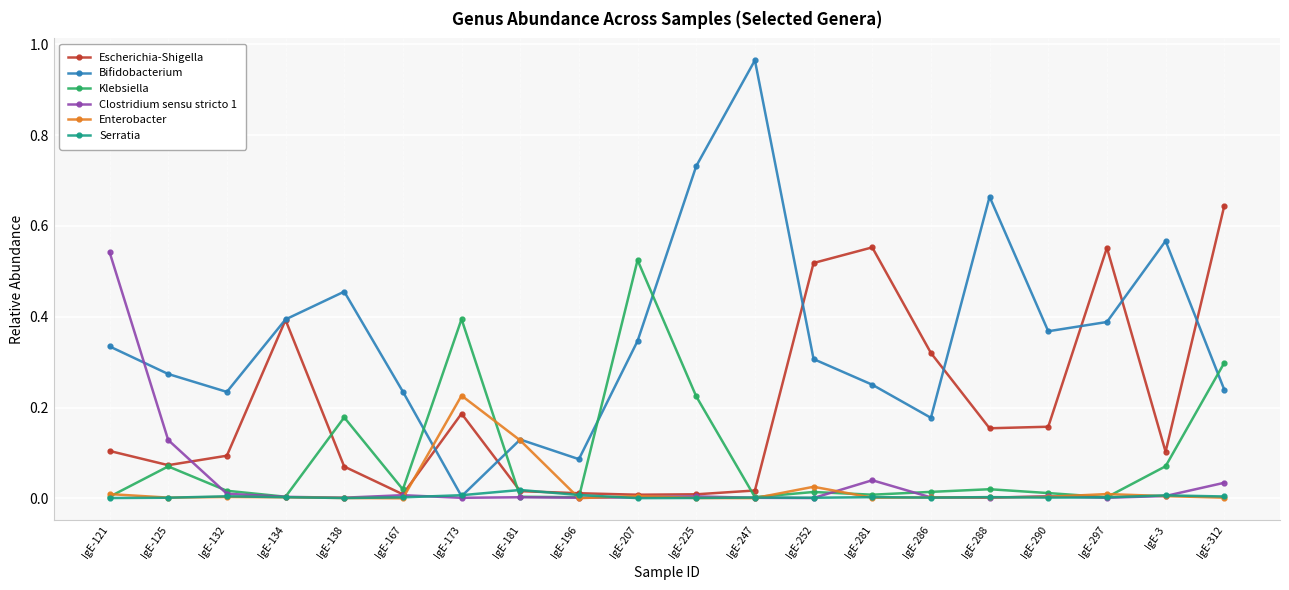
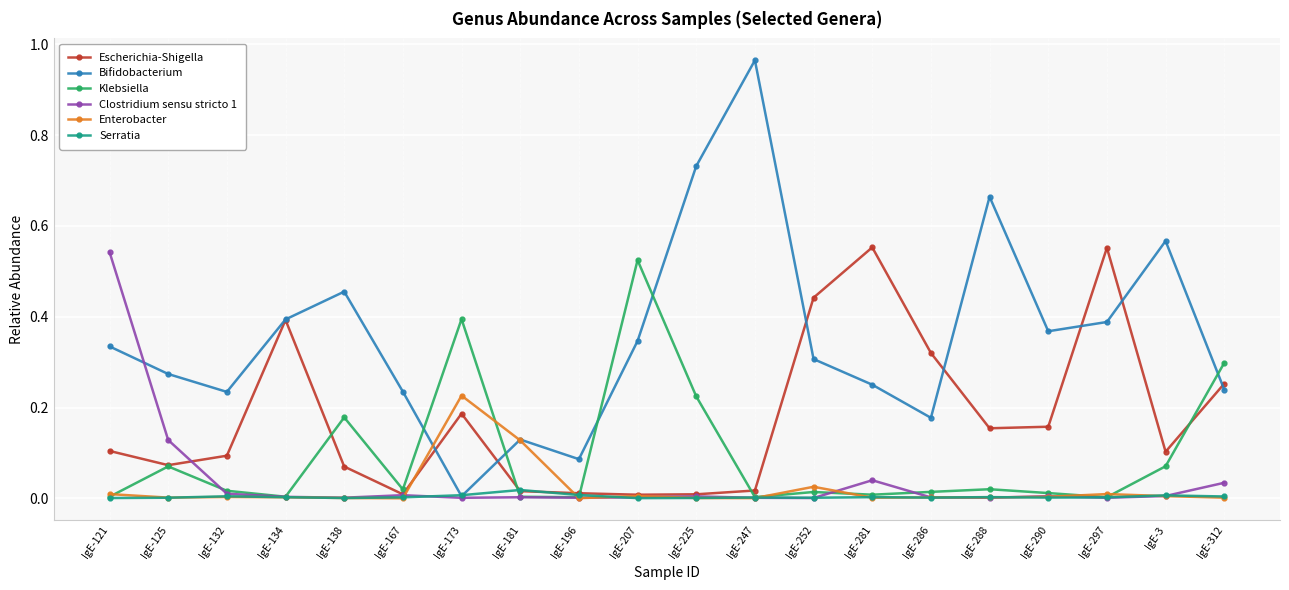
  {
    "Escherichia-Shigella": {
      "IgE-121": 0.10,
      "IgE-132": 0.09,
      "IgE-138": 0.07,
      "IgE-173": 0.19,
      "IgE-247": 0.02,
-     "IgE-252": 0.52,
+     "IgE-252": 0.44,
      "IgE-281": 0.55,
      "IgE-286": 0.32,
      "IgE-288": 0.15,
      "IgE-290": 0.16,
      "IgE-297": 0.55,
      "IgE-3": 0.10,
-     "IgE-312": 0.64
+     "IgE-312": 0.25
    },
    "Bifidobacterium": {
      "IgE-121": 0.33,
      "IgE-125": 0.27,
      "IgE-132": 0.23,
      "IgE-138": 0.46,
      "IgE-167": 0.23,
      "IgE-196": 0.09,
      "IgE-207": 0.35,
      "IgE-225": 0.73,
      "IgE-247": 0.96,
      "IgE-252": 0.31,
      "IgE-281": 0.25,
      "IgE-286": 0.18,
      "IgE-288": 0.66,
      "IgE-290": 0.37,
      "IgE-297": 0.39,
      "IgE-3": 0.57,
      "IgE-312": 0.24
    },
    "Clostridium sensu stricto 1": {
      "IgE-121": 0.54,
      "IgE-125": 0.13,
      "IgE-281": 0.04,
      "IgE-312": 0.03
    },
    "Enterobacter": {
      "IgE-121": 0.01,
      "IgE-173": 0.23,
      "IgE-252": 0.03,
      "IgE-297": 0.01
    }
  }
